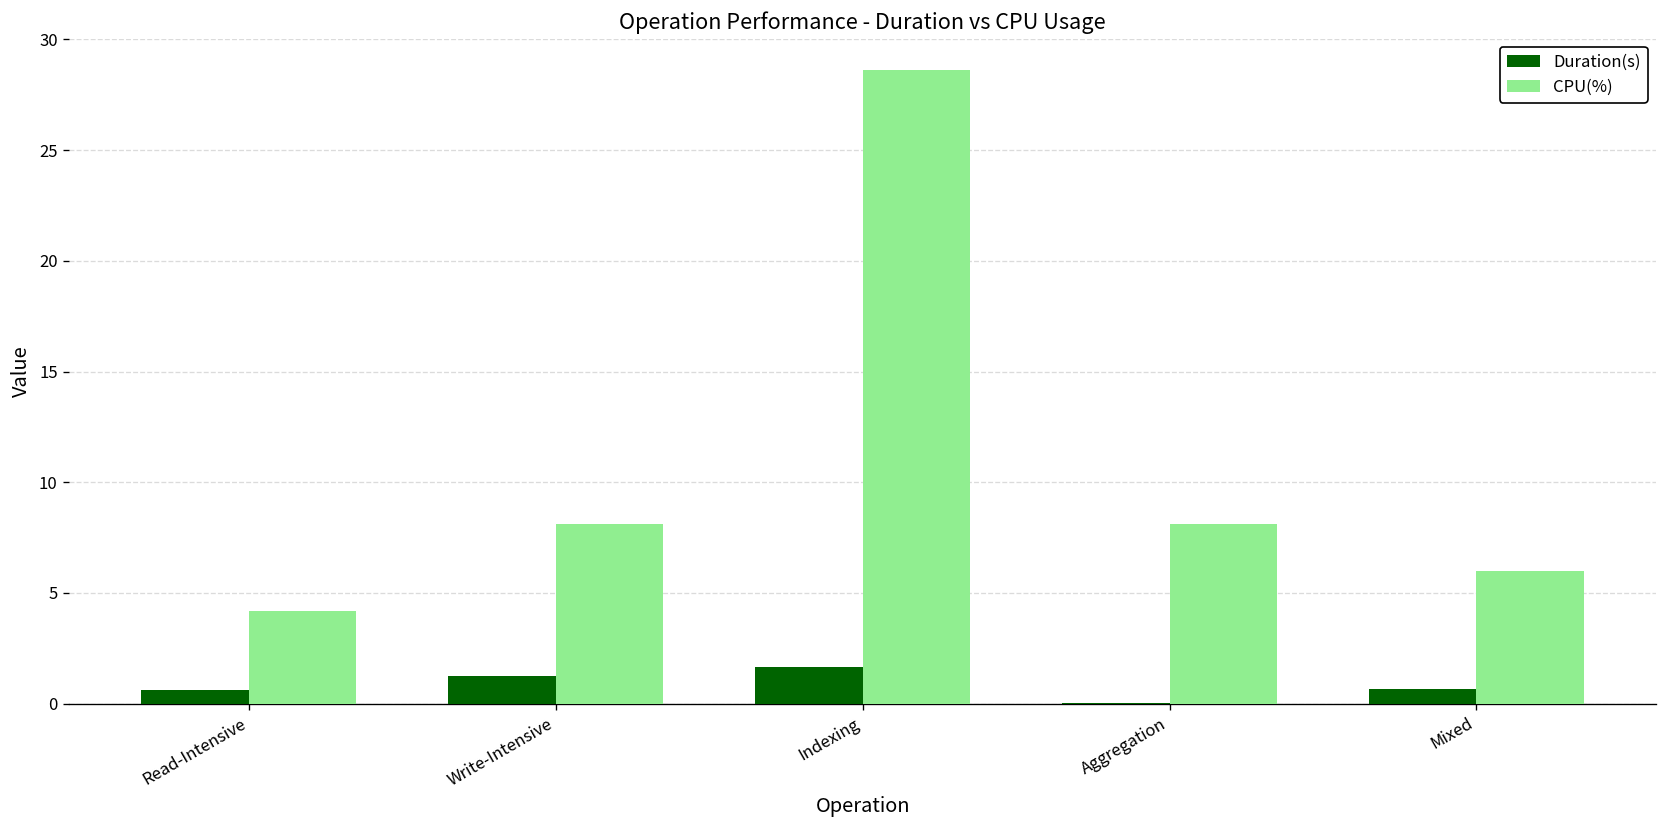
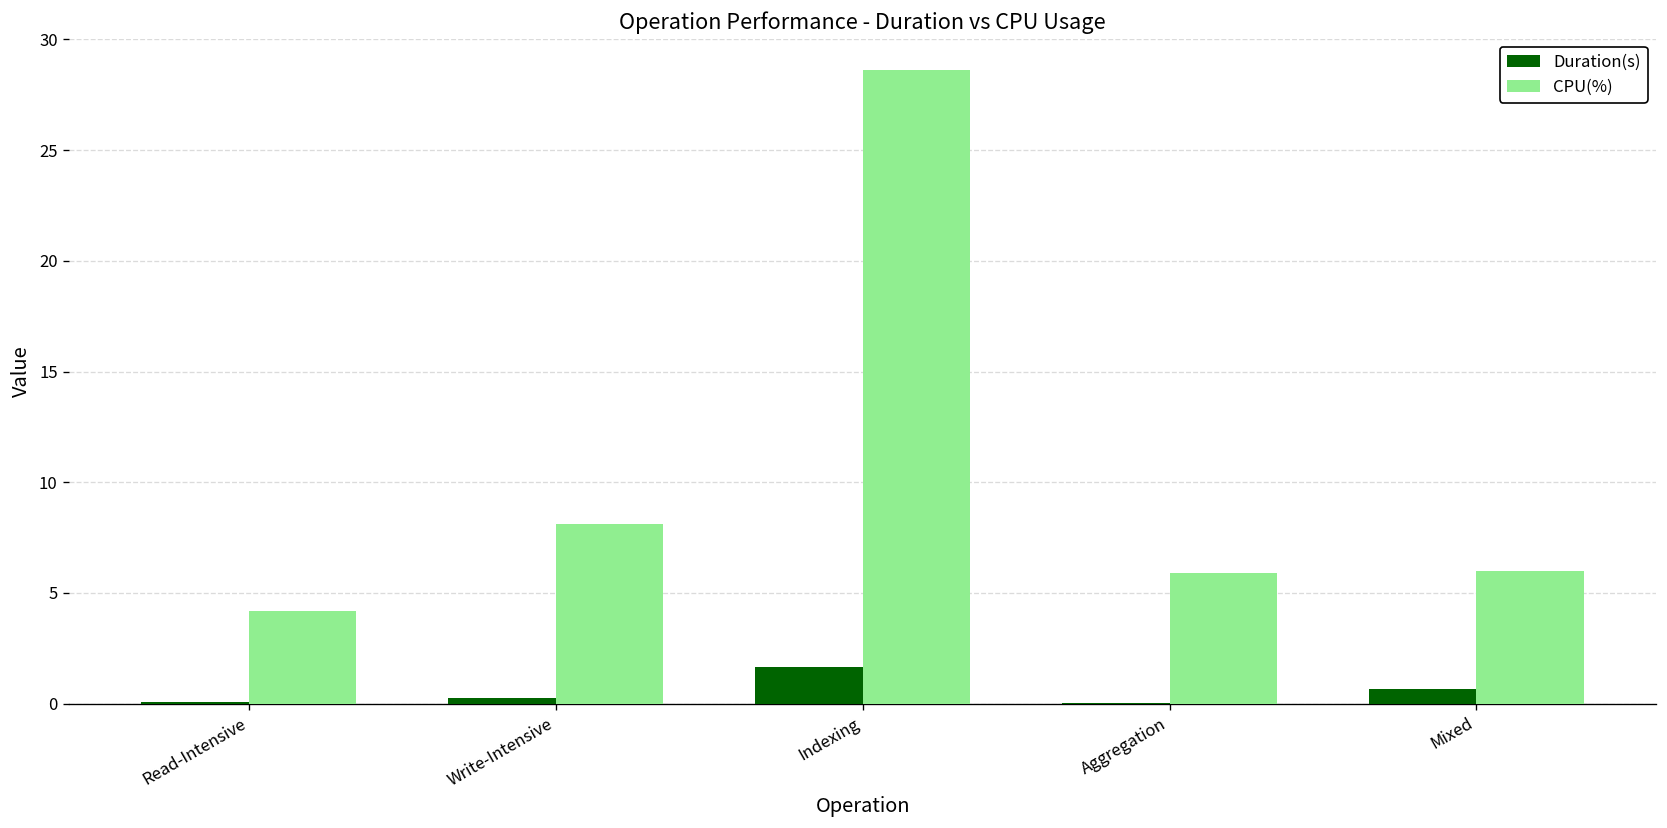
  {
    "Duration(s)": {
-     "Read-Intensive": 0.6,
-     "Write-Intensive": 1.2,
+     "Read-Intensive": 0.1,
+     "Write-Intensive": 0.3,
      "Indexing": 1.7,
      "Mixed": 0.7
    },
    "CPU(%)": {
      "Read-Intensive": 4.2,
      "Write-Intensive": 8.1,
      "Indexing": 28.6,
-     "Aggregation": 8.1,
+     "Aggregation": 5.9,
      "Mixed": 6.0
    }
  }
